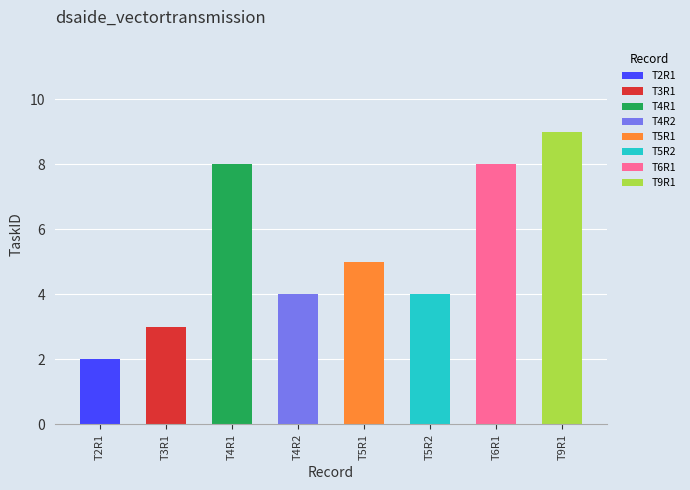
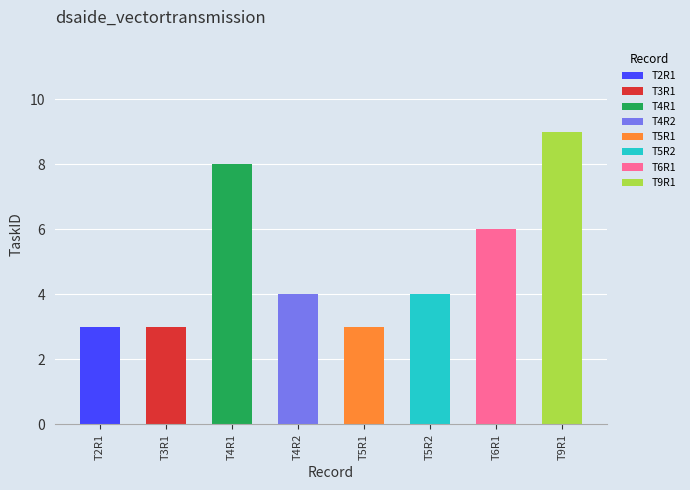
  {
-   "T2R1": 2,
+   "T2R1": 3,
    "T3R1": 3,
    "T4R1": 8,
    "T4R2": 4,
-   "T5R1": 5,
+   "T5R1": 3,
    "T5R2": 4,
-   "T6R1": 8,
+   "T6R1": 6,
    "T9R1": 9
  }
